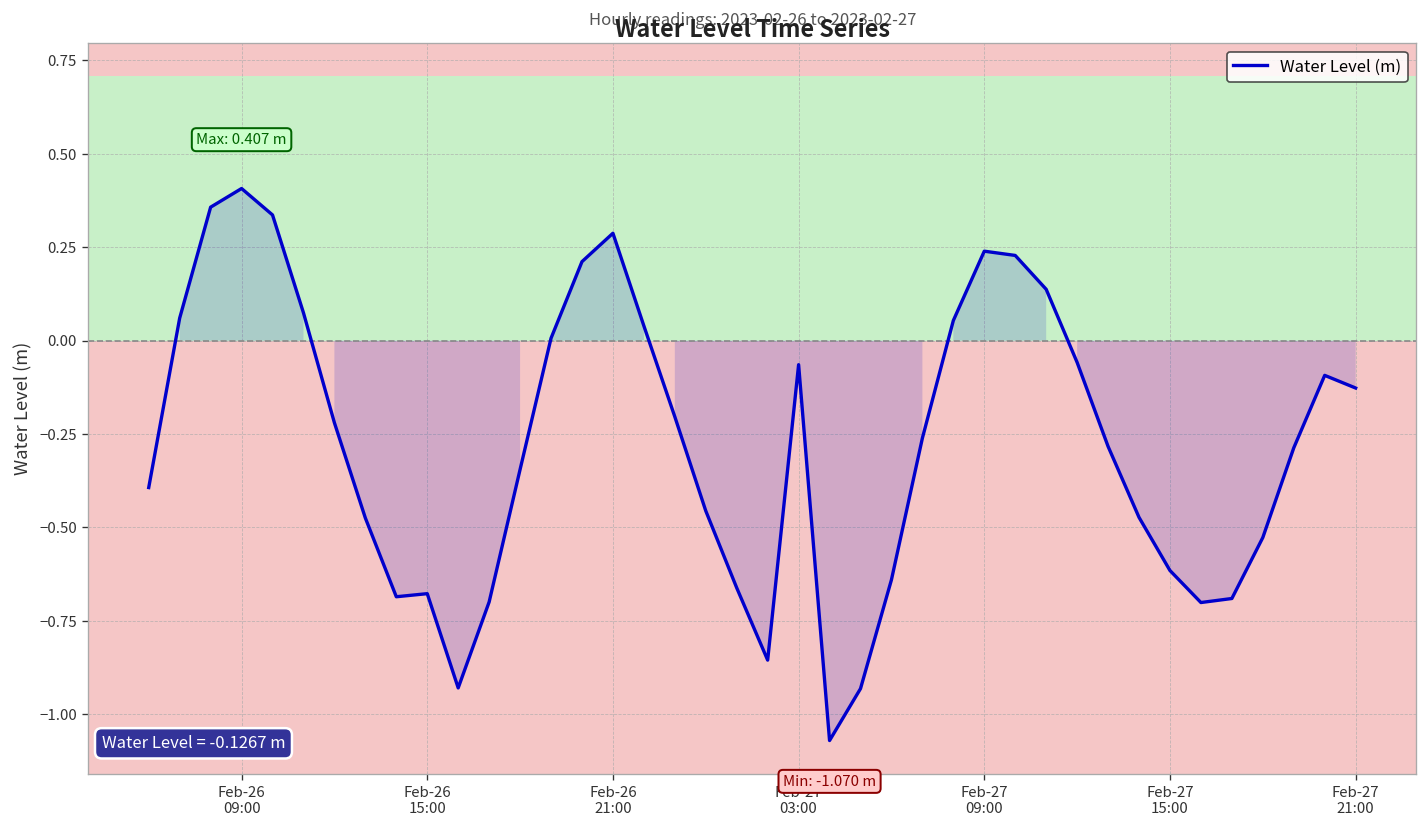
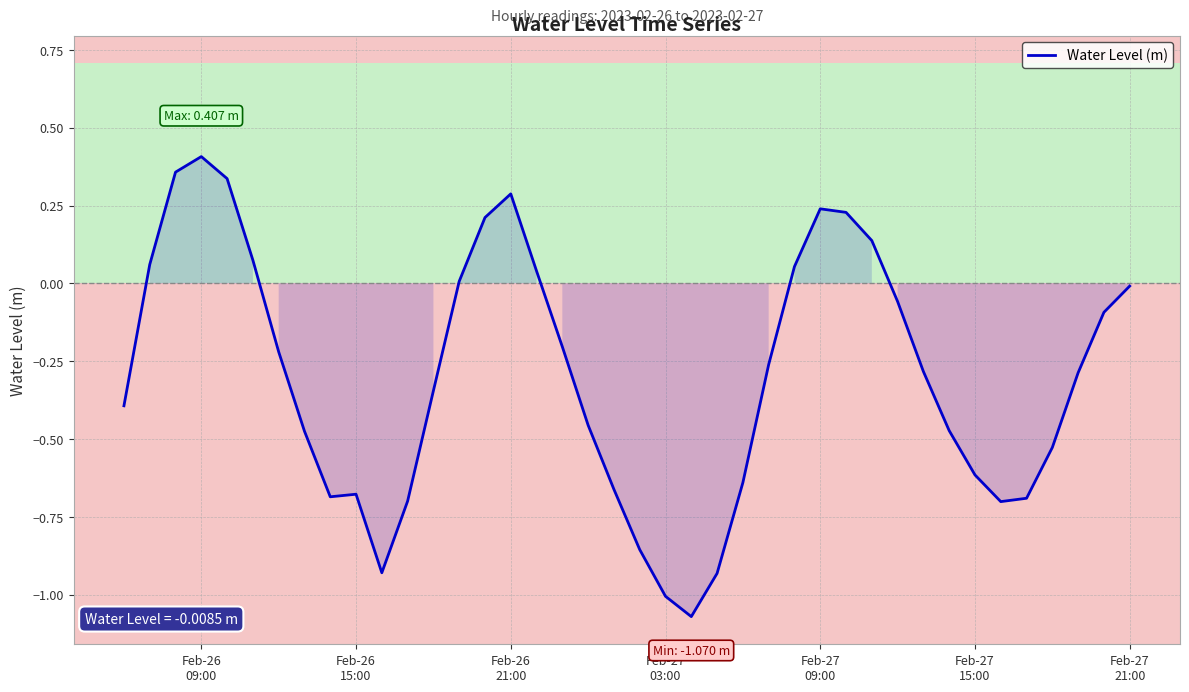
  {
-   "Feb-27 03:00": -0.06,
-   "Feb-27 21:00": -0.1267
+   "Feb-27 03:00": -1.01,
+   "Feb-27 21:00": -0.0085
  }
